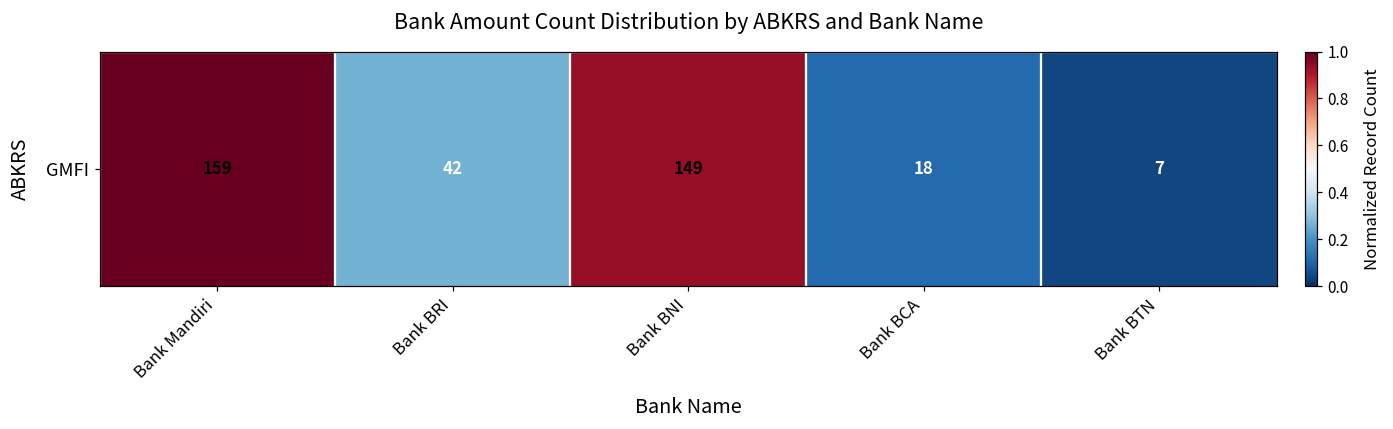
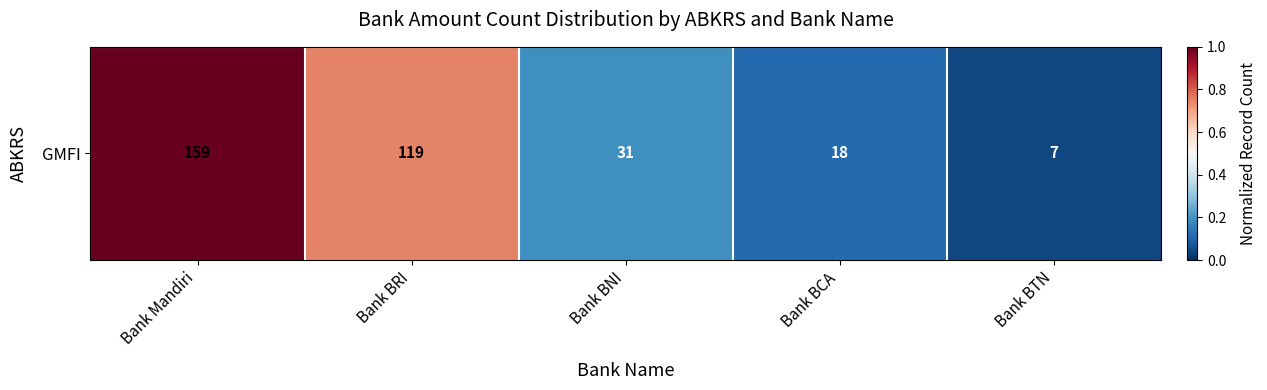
  {
    "GMFI": {
      "Bank Mandiri": 159,
-     "Bank BRI": 42,
-     "Bank BNI": 149,
+     "Bank BRI": 119,
+     "Bank BNI": 31,
      "Bank BCA": 18,
      "Bank BTN": 7
    }
  }
